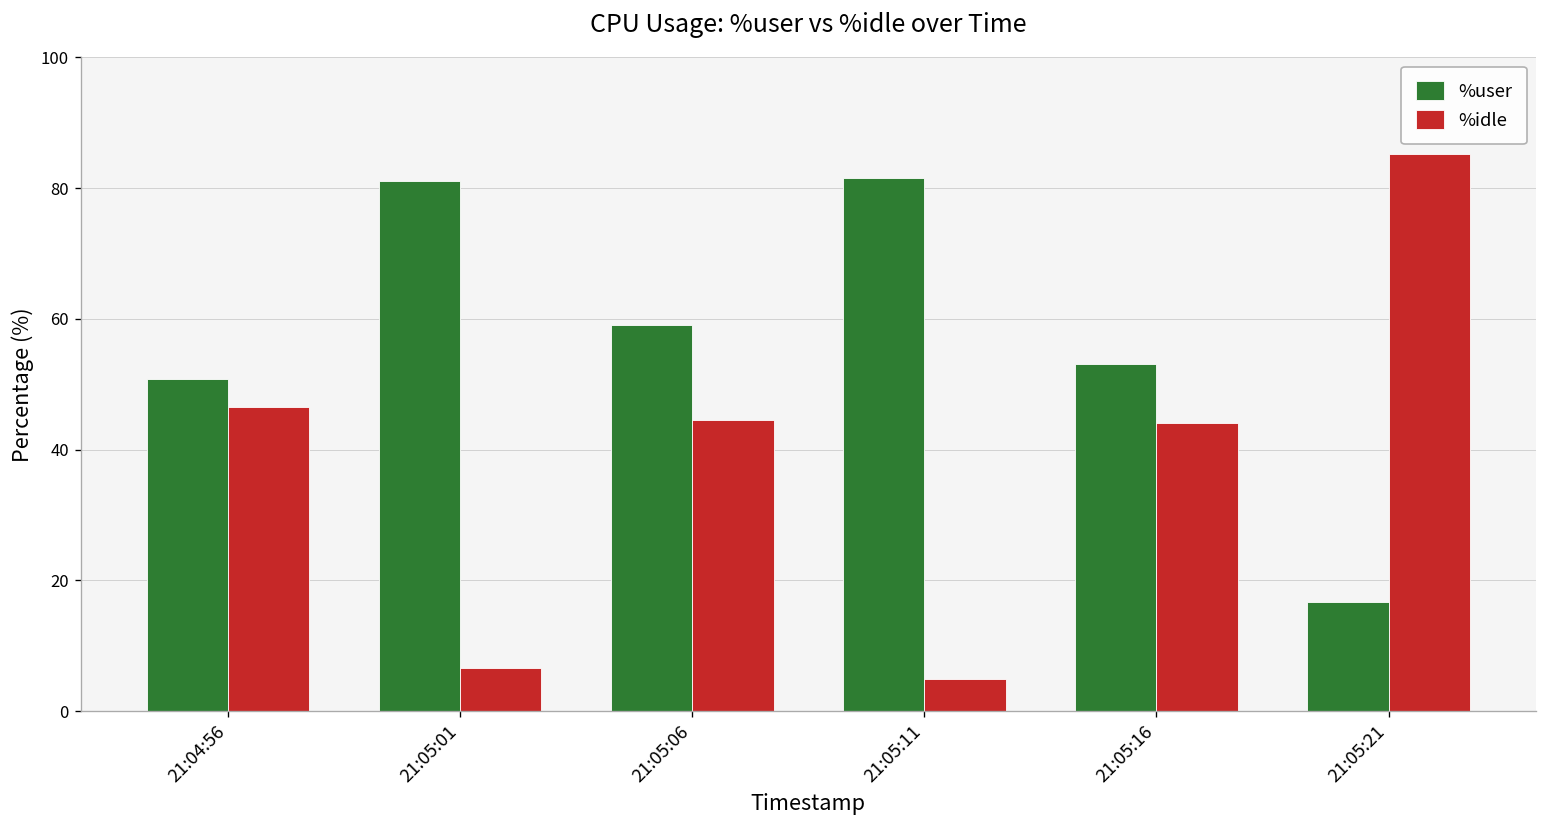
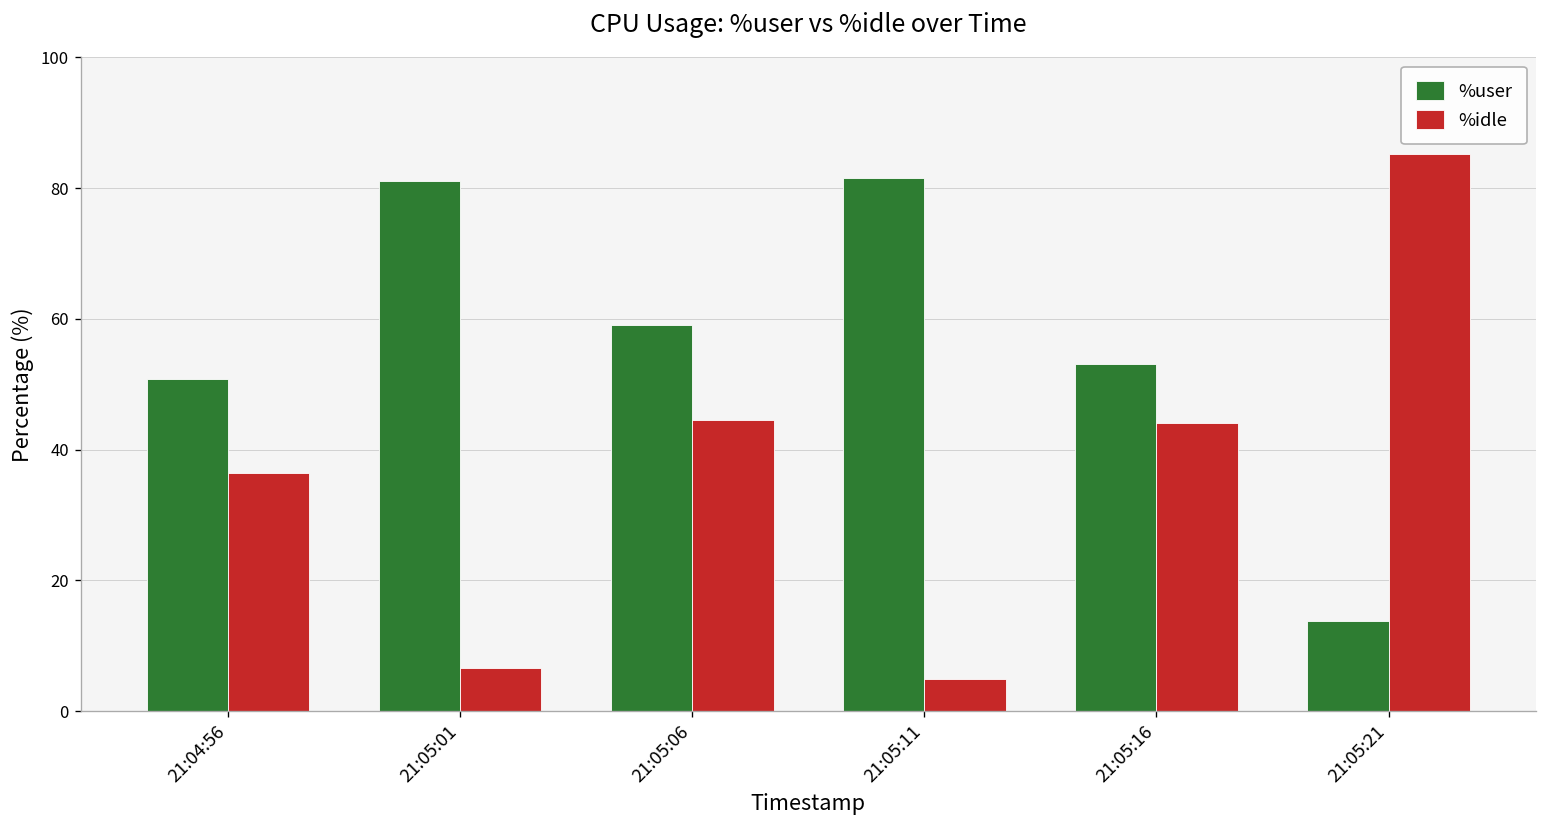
  {
    "%user": {
      "21:04:56": 51,
      "21:05:01": 81,
      "21:05:06": 59,
      "21:05:11": 82,
      "21:05:16": 53,
-     "21:05:21": 17
+     "21:05:21": 14
    },
    "%idle": {
-     "21:04:56": 47,
+     "21:04:56": 36,
      "21:05:01": 7,
      "21:05:06": 45,
      "21:05:11": 5,
      "21:05:16": 44,
      "21:05:21": 85
    }
  }
